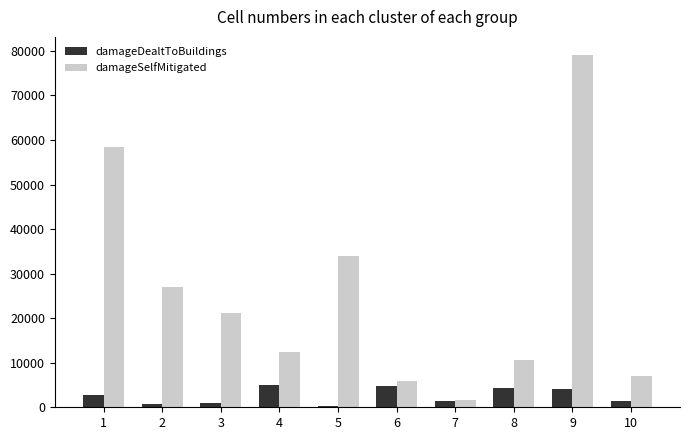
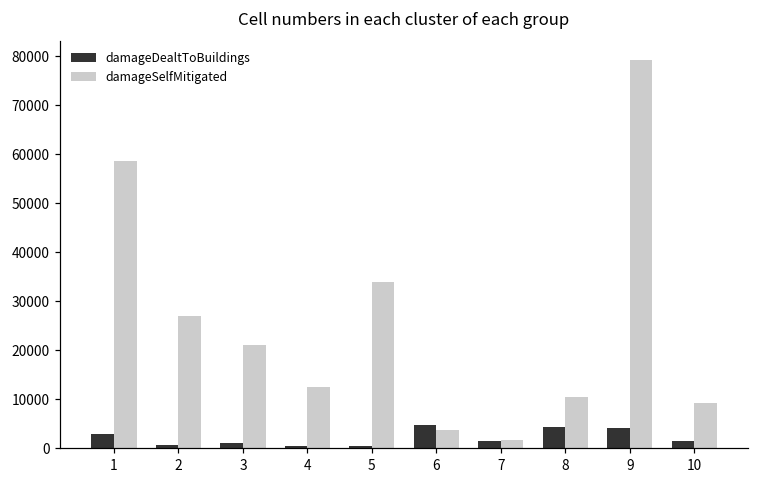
  {
    "damageDealtToBuildings": {
      "1": 3000,
      "2": 1000,
      "3": 1000,
-     "4": 5000,
+     "4": 0,
      "6": 5000,
      "7": 1000,
      "8": 4000,
      "9": 4000,
      "10": 1000
    },
    "damageSelfMitigated": {
      "1": 59000,
      "2": 27000,
      "3": 21000,
      "4": 12000,
      "5": 34000,
-     "6": 6000,
+     "6": 4000,
      "7": 2000,
      "8": 11000,
      "9": 79000,
-     "10": 7000
+     "10": 9000
    }
  }
